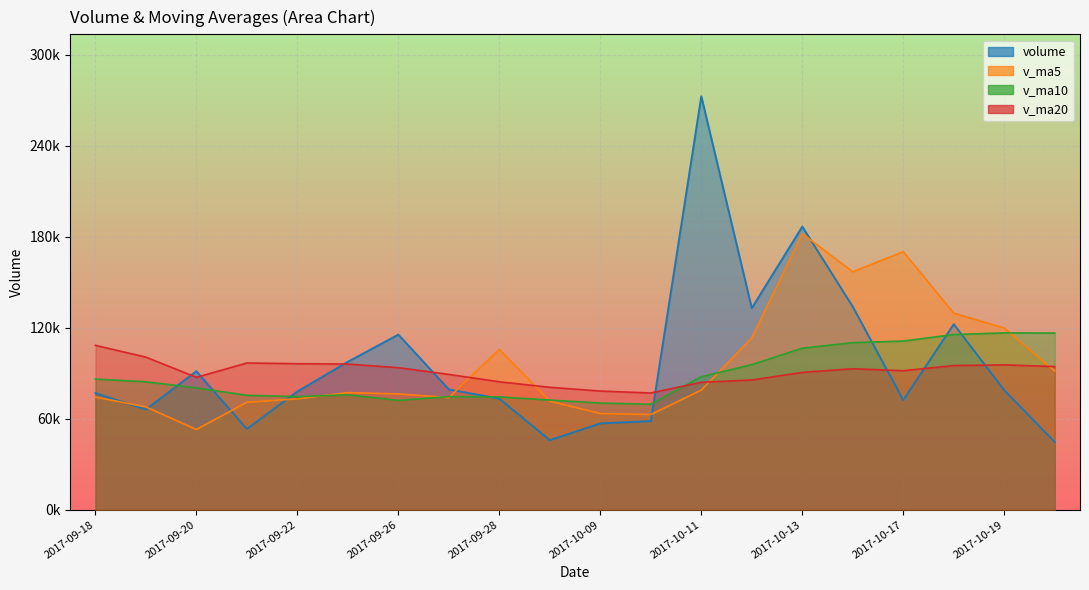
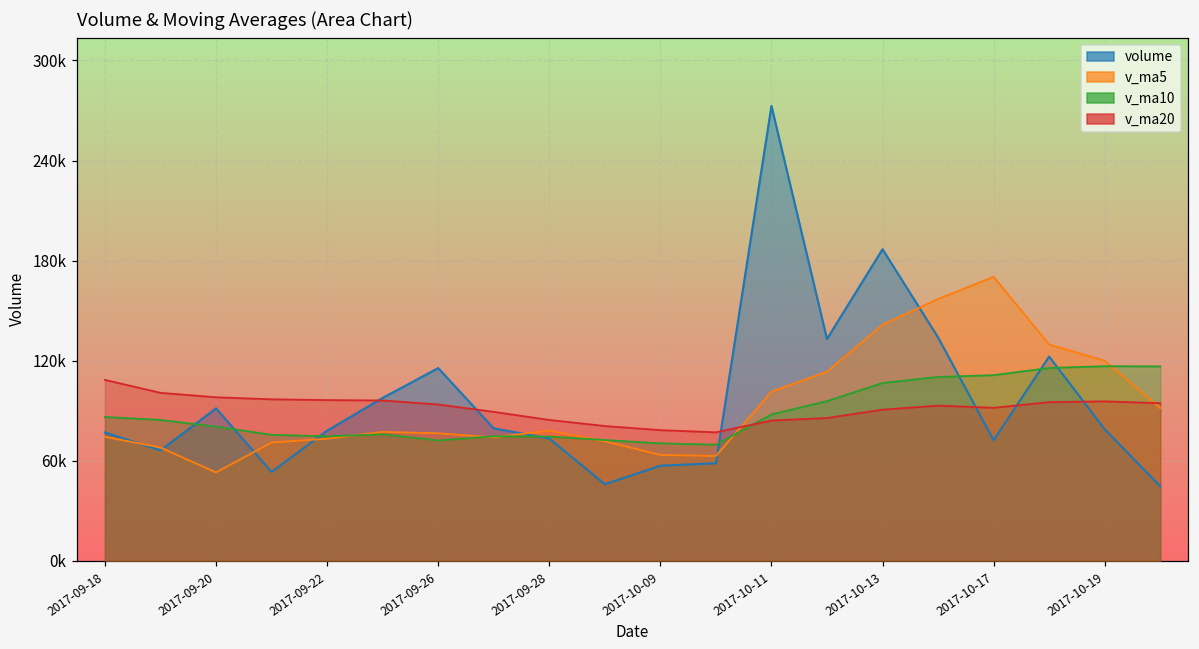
  {
    "volume": {
      "2017-09-18": 77000,
      "2017-09-20": 91000,
      "2017-09-22": 78000,
      "2017-09-26": 116000,
      "2017-10-09": 57000,
      "2017-10-11": 273000,
      "2017-10-13": 187000,
      "2017-10-17": 72000,
      "2017-10-19": 79000
    },
    "v_ma5": {
      "2017-09-18": 74000,
      "2017-09-20": 53000,
      "2017-09-26": 76000,
-     "2017-09-28": 106000,
+     "2017-09-28": 78000,
      "2017-10-09": 63000,
-     "2017-10-11": 79000,
-     "2017-10-13": 182000,
+     "2017-10-11": 101000,
+     "2017-10-13": 142000,
      "2017-10-17": 170000,
      "2017-10-19": 120000
    },
    "v_ma10": {
      "2017-09-18": 86000,
      "2017-09-20": 80000,
      "2017-09-26": 72000,
      "2017-10-09": 70000,
      "2017-10-11": 88000,
      "2017-10-13": 107000,
      "2017-10-17": 111000,
      "2017-10-19": 117000
    },
    "v_ma20": {
      "2017-09-18": 108000,
-     "2017-09-20": 87000,
+     "2017-09-20": 98000,
      "2017-09-22": 96000,
      "2017-09-26": 94000,
      "2017-09-28": 84000,
      "2017-10-09": 78000,
      "2017-10-11": 84000,
      "2017-10-13": 91000,
      "2017-10-17": 92000,
      "2017-10-19": 96000
    }
  }
